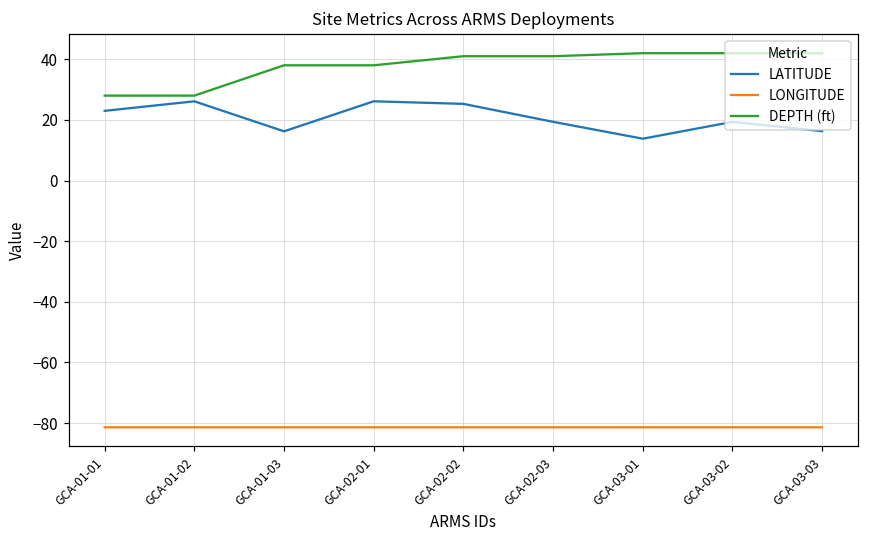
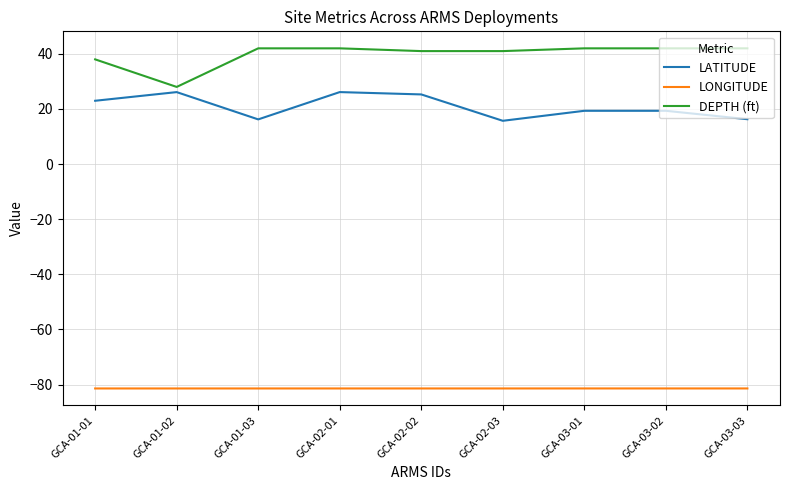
  {
    "LATITUDE": {
      "GCA-01-01": 23,
      "GCA-01-02": 26,
      "GCA-01-03": 16,
      "GCA-02-01": 26,
      "GCA-02-02": 25,
-     "GCA-02-03": 19,
-     "GCA-03-01": 14,
+     "GCA-02-03": 16,
+     "GCA-03-01": 19,
      "GCA-03-03": 16
    },
    "LONGITUDE": {
      "GCA-01-01": -81,
      "GCA-01-02": -81,
      "GCA-01-03": -81,
      "GCA-02-01": -81,
      "GCA-02-02": -81,
      "GCA-02-03": -81,
      "GCA-03-01": -81,
      "GCA-03-02": -81,
      "GCA-03-03": -81
    },
    "DEPTH (ft)": {
-     "GCA-01-01": 28,
+     "GCA-01-01": 38,
      "GCA-01-02": 28,
-     "GCA-01-03": 38,
-     "GCA-02-01": 38,
+     "GCA-01-03": 42,
+     "GCA-02-01": 42,
      "GCA-02-02": 41,
      "GCA-02-03": 41,
      "GCA-03-01": 42
    }
  }
